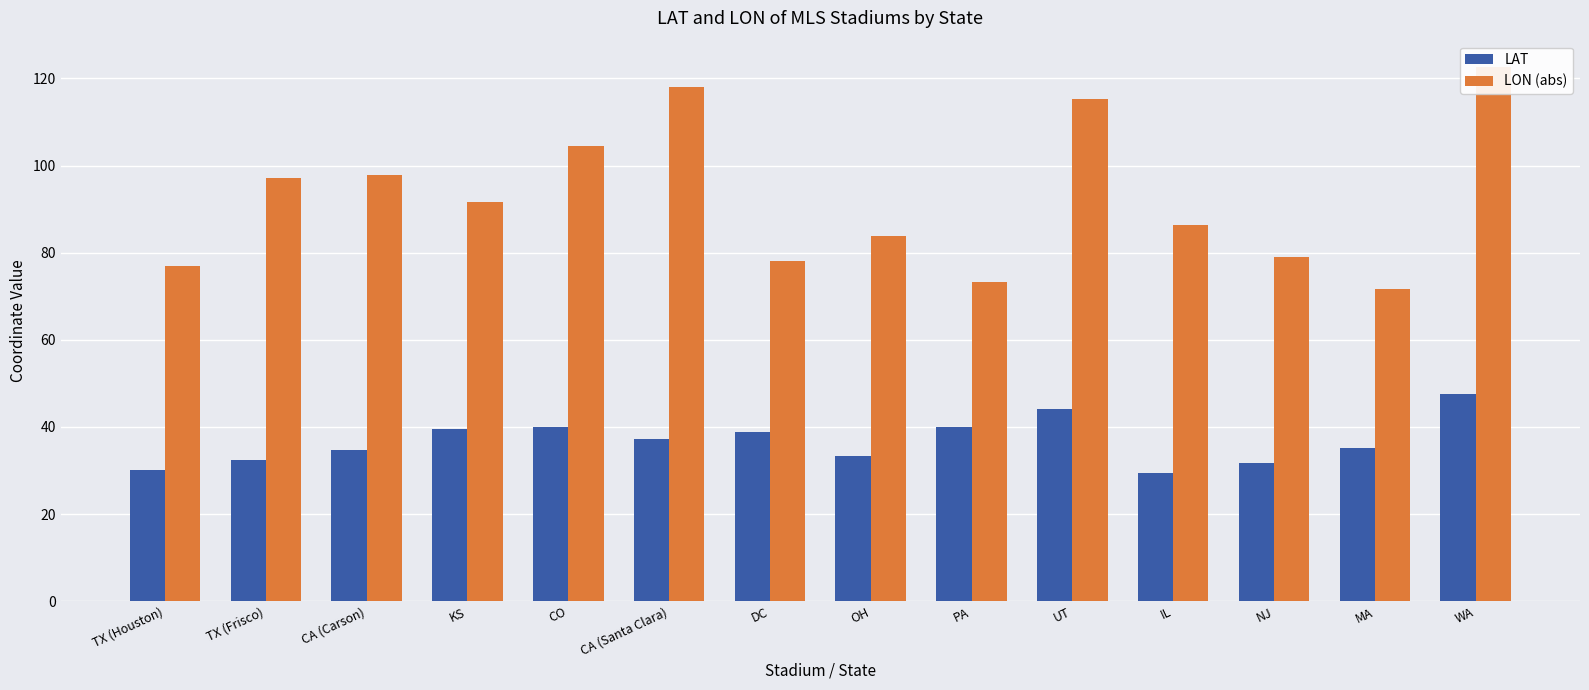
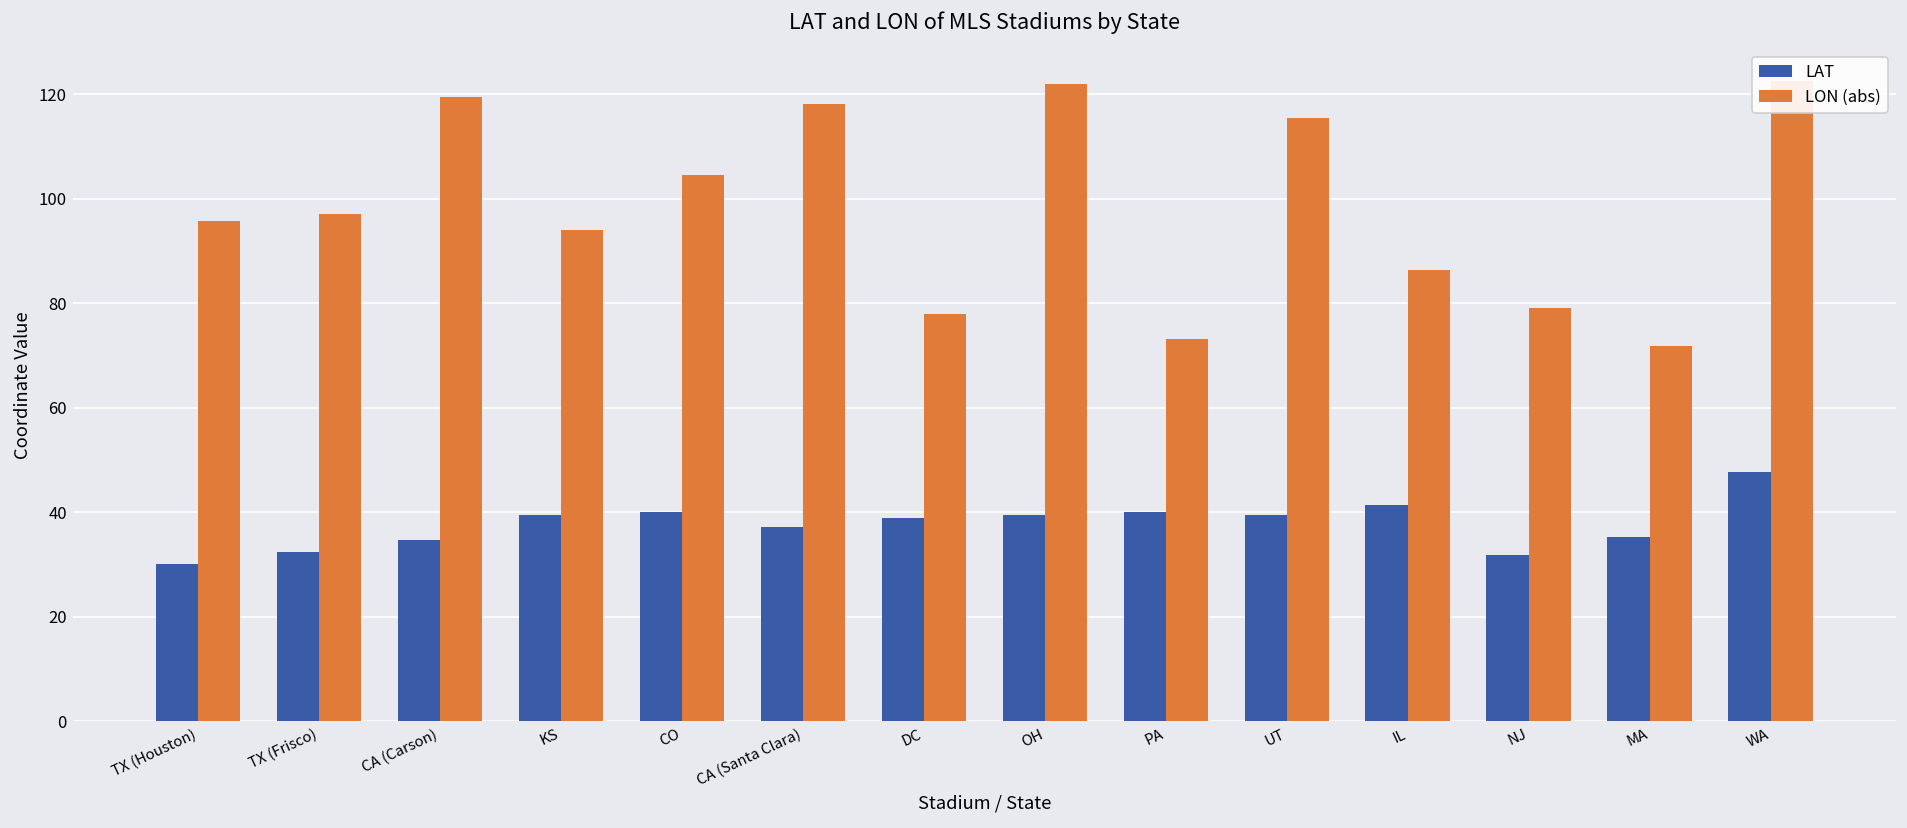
  {
    "LAT": {
      "TX (Houston)": 30,
      "TX (Frisco)": 32,
      "CA (Carson)": 35,
      "KS": 39,
      "CO": 40,
      "CA (Santa Clara)": 37,
      "DC": 39,
-     "OH": 33,
+     "OH": 40,
      "PA": 40,
-     "UT": 44,
-     "IL": 29,
+     "UT": 39,
+     "IL": 41,
      "NJ": 32,
      "MA": 35,
      "WA": 48
    },
    "LON (abs)": {
-     "TX (Houston)": 77,
+     "TX (Houston)": 96,
      "TX (Frisco)": 97,
-     "CA (Carson)": 98,
-     "KS": 92,
+     "CA (Carson)": 119,
+     "KS": 94,
      "CO": 105,
      "CA (Santa Clara)": 118,
      "DC": 78,
-     "OH": 84,
+     "OH": 122,
      "PA": 73,
      "UT": 115,
      "IL": 86,
      "NJ": 79,
      "MA": 72
    }
  }
